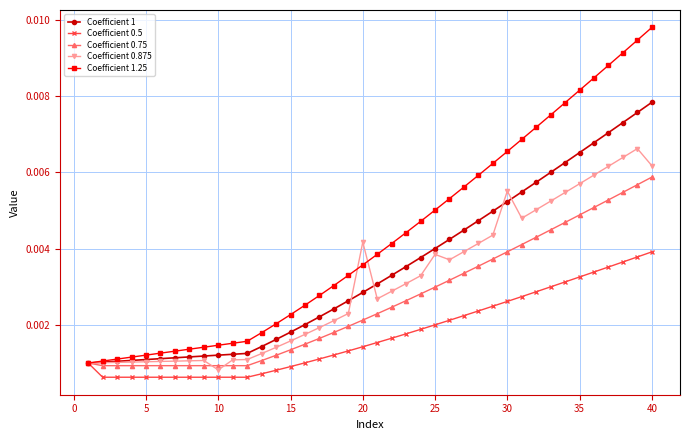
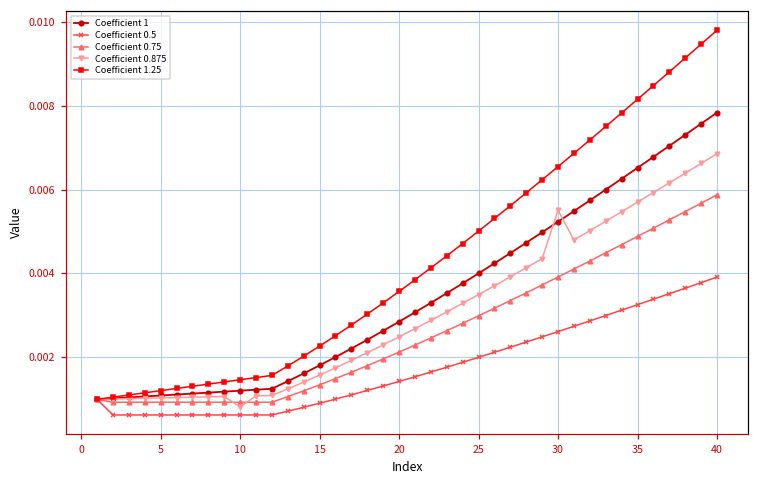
  {
    "Coefficient 0.875": {
      "10": 0.0008,
      "15": 0.0016,
-     "20": 0.0042,
-     "25": 0.0038,
+     "20": 0.0025,
+     "25": 0.0035,
      "30": 0.0055,
      "35": 0.0057,
-     "40": 0.0062
+     "40": 0.0069
    }
  }
